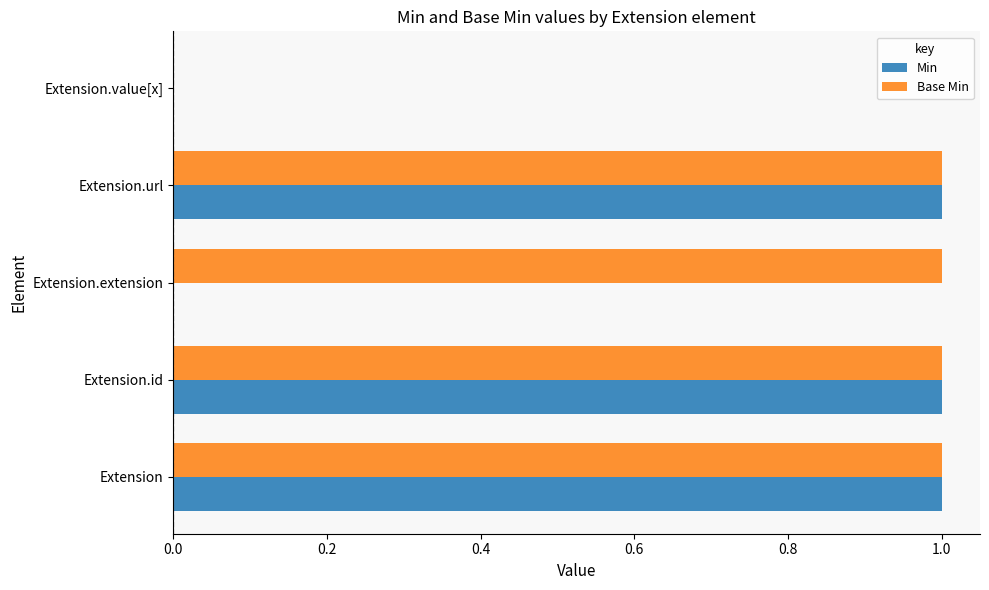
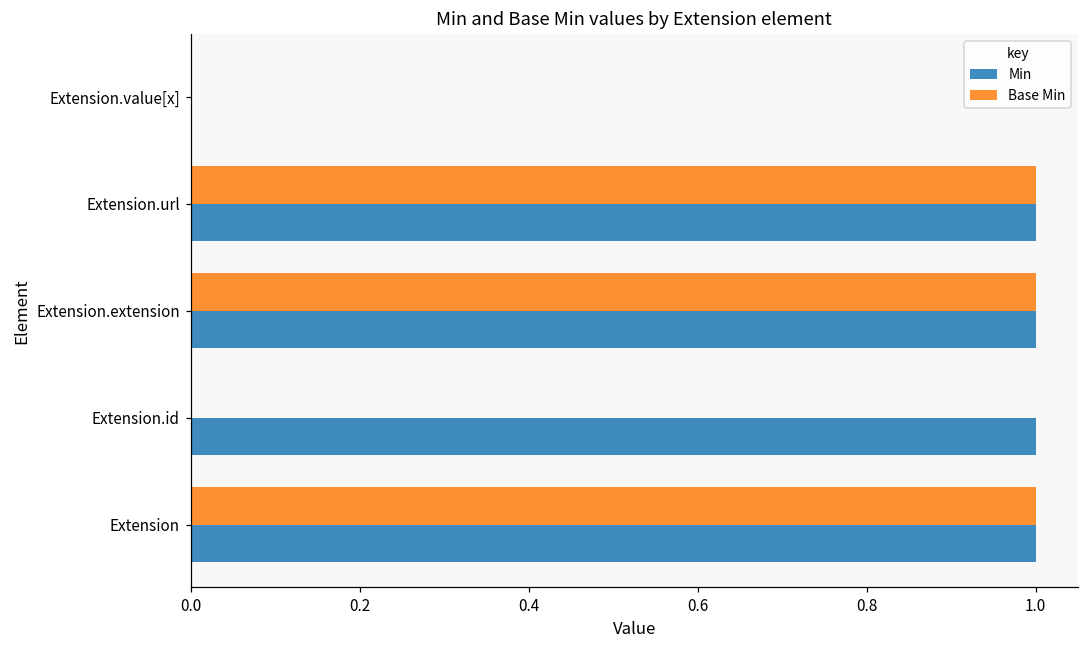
  {
    "Min": {
      "Extension.value[x]": 0,
      "Extension.url": 1,
-     "Extension.extension": 0,
+     "Extension.extension": 1,
      "Extension.id": 1,
      "Extension": 1
    },
    "Base Min": {
      "Extension.value[x]": 0,
      "Extension.url": 1,
      "Extension.extension": 1,
-     "Extension.id": 1,
+     "Extension.id": 0,
      "Extension": 1
    }
  }
